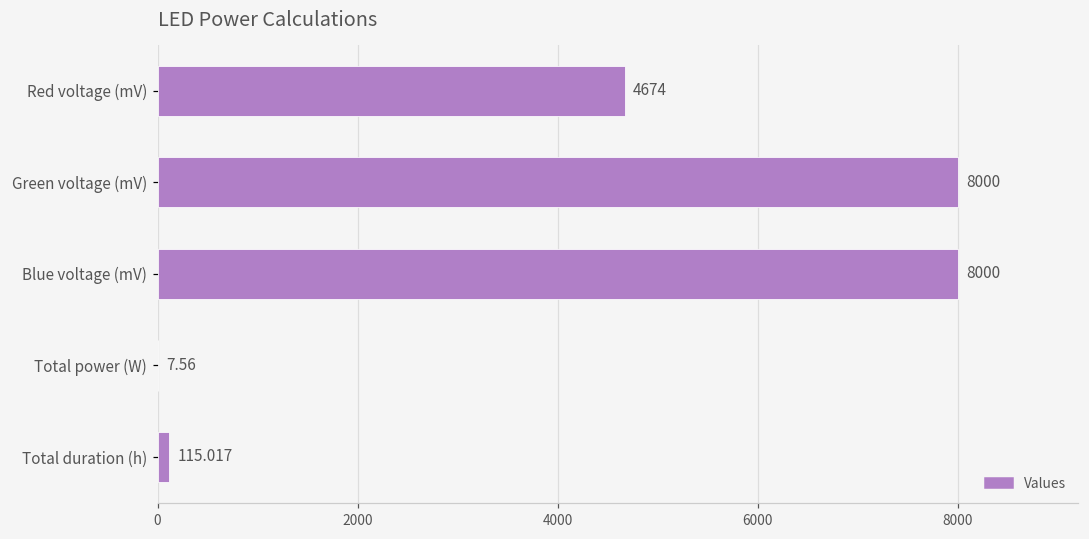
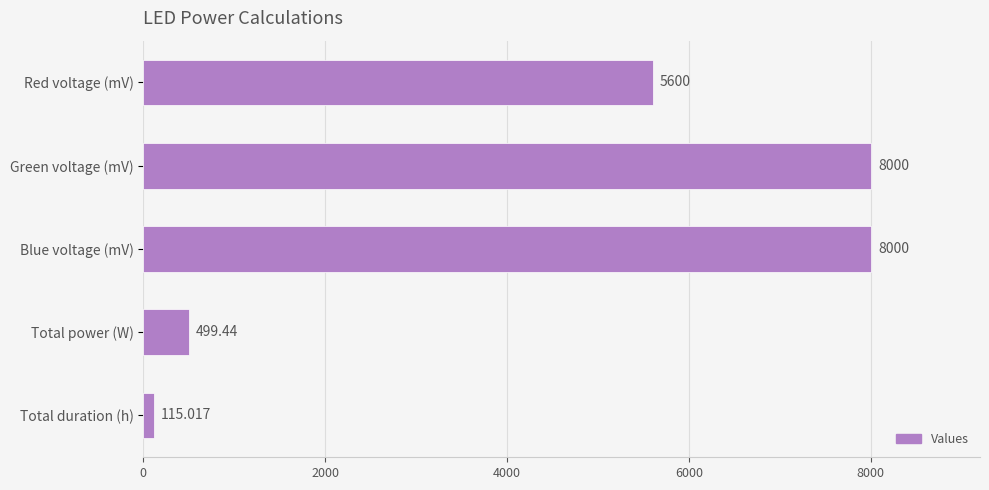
  {
-   "Red voltage (mV)": 4674,
+   "Red voltage (mV)": 5600,
    "Green voltage (mV)": 8000,
    "Blue voltage (mV)": 8000,
-   "Total power (W)": 7.56,
+   "Total power (W)": 499.44,
    "Total duration (h)": 115.017
  }
